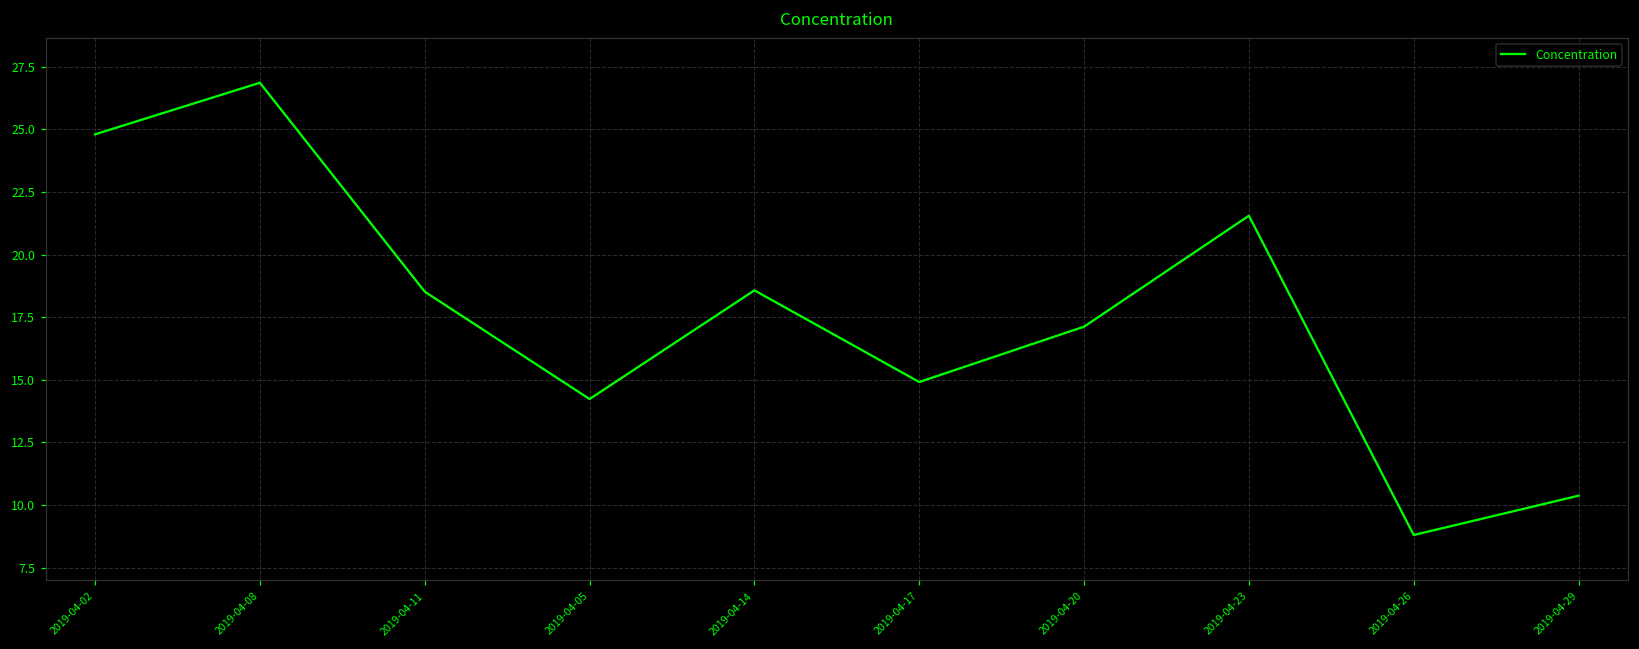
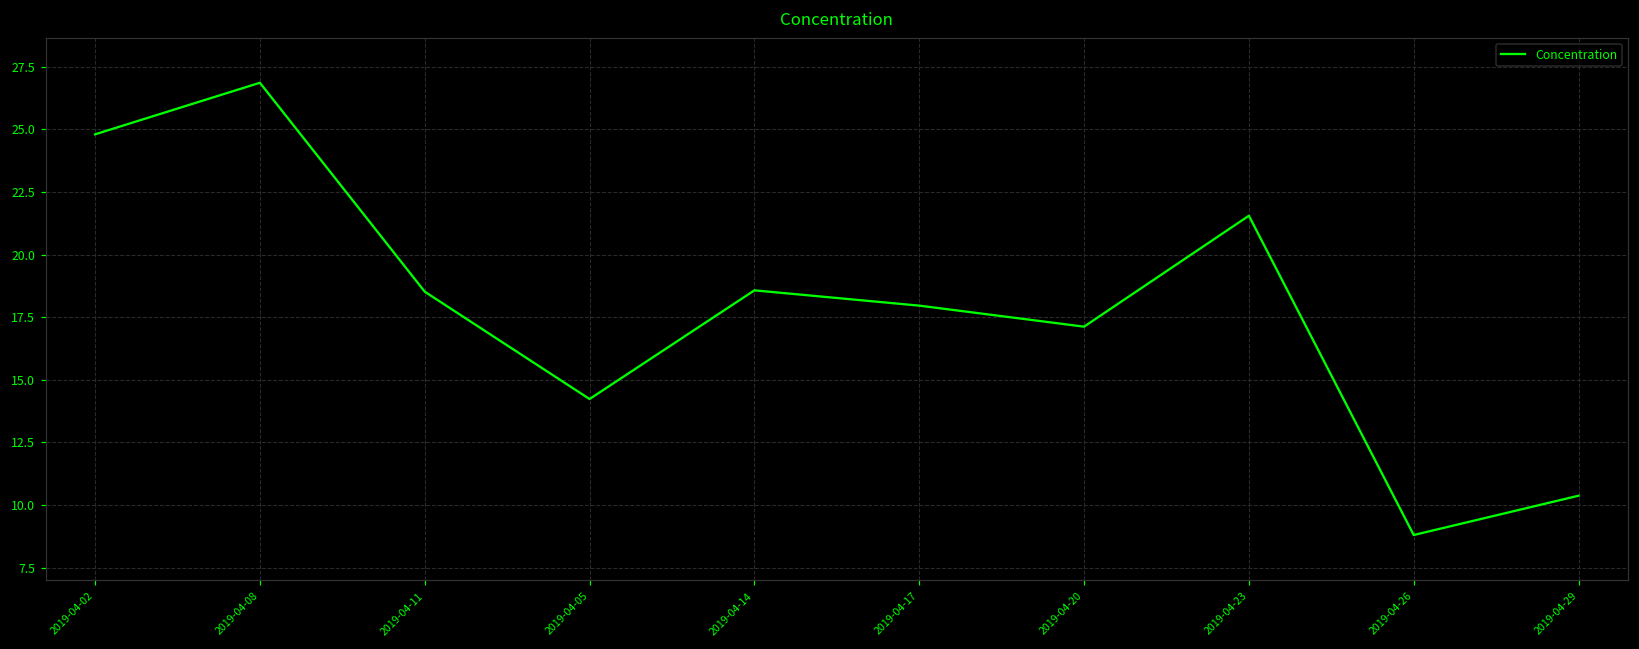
  {
    "2019-04-02": 24.8,
    "2019-04-08": 26.9,
    "2019-04-11": 18.5,
    "2019-04-05": 14.2,
    "2019-04-14": 18.6,
-   "2019-04-17": 14.9,
+   "2019-04-17": 18.0,
    "2019-04-20": 17.1,
    "2019-04-23": 21.6,
    "2019-04-26": 8.8,
    "2019-04-29": 10.4
  }
